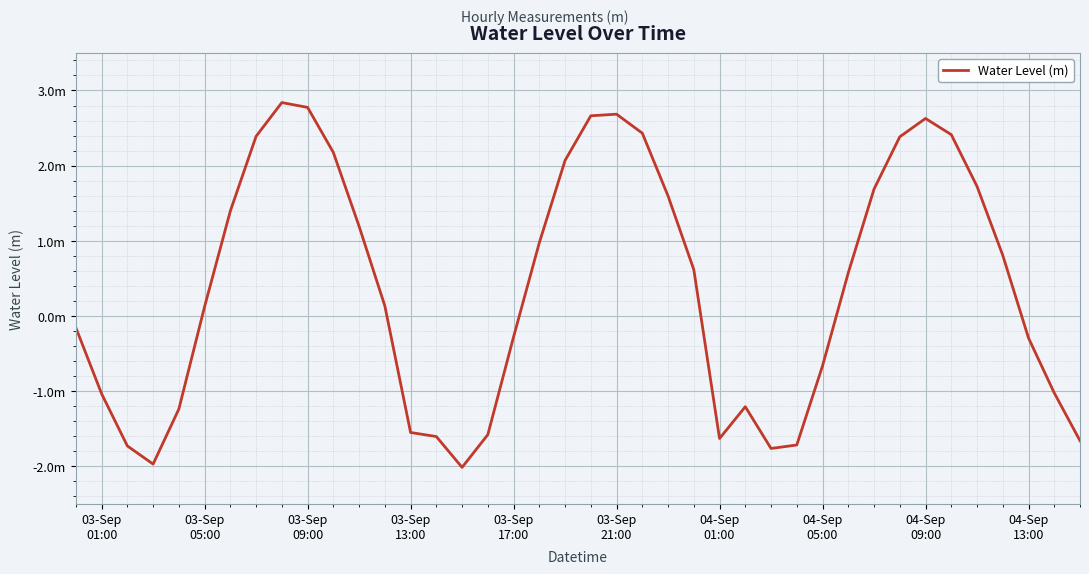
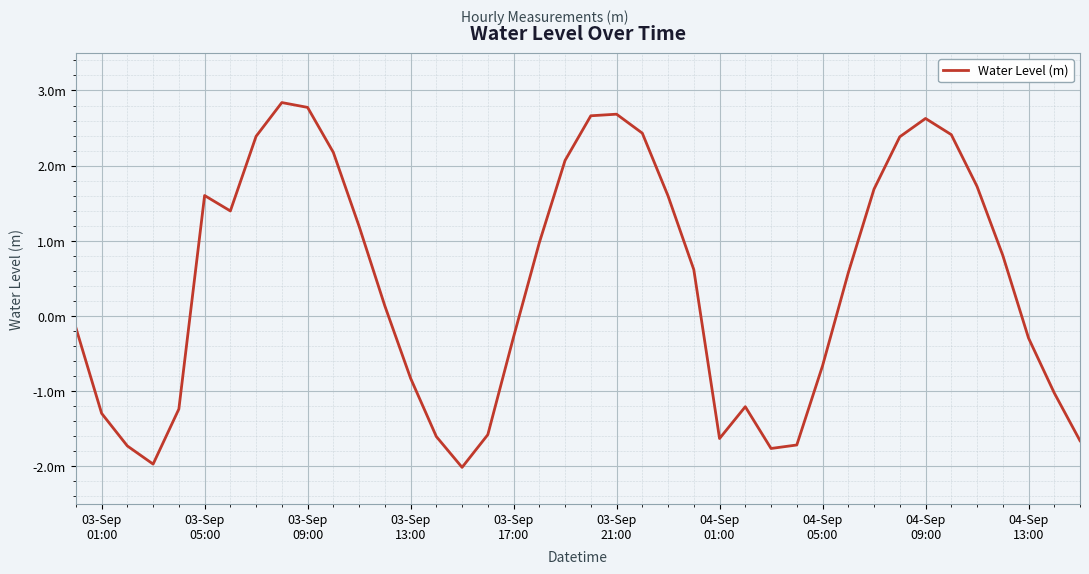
  {
-   "03-Sep 01:00": "-1.0m",
-   "03-Sep 05:00": "0.1m",
+   "03-Sep 01:00": "-1.3m",
+   "03-Sep 05:00": "1.6m",
    "03-Sep 09:00": "2.8m",
-   "03-Sep 13:00": "-1.5m",
+   "03-Sep 13:00": "-0.8m",
    "03-Sep 17:00": "-0.3m",
    "03-Sep 21:00": "2.7m",
    "04-Sep 01:00": "-1.6m",
    "04-Sep 05:00": "-0.7m",
    "04-Sep 09:00": "2.6m",
    "04-Sep 13:00": "-0.3m"
  }
